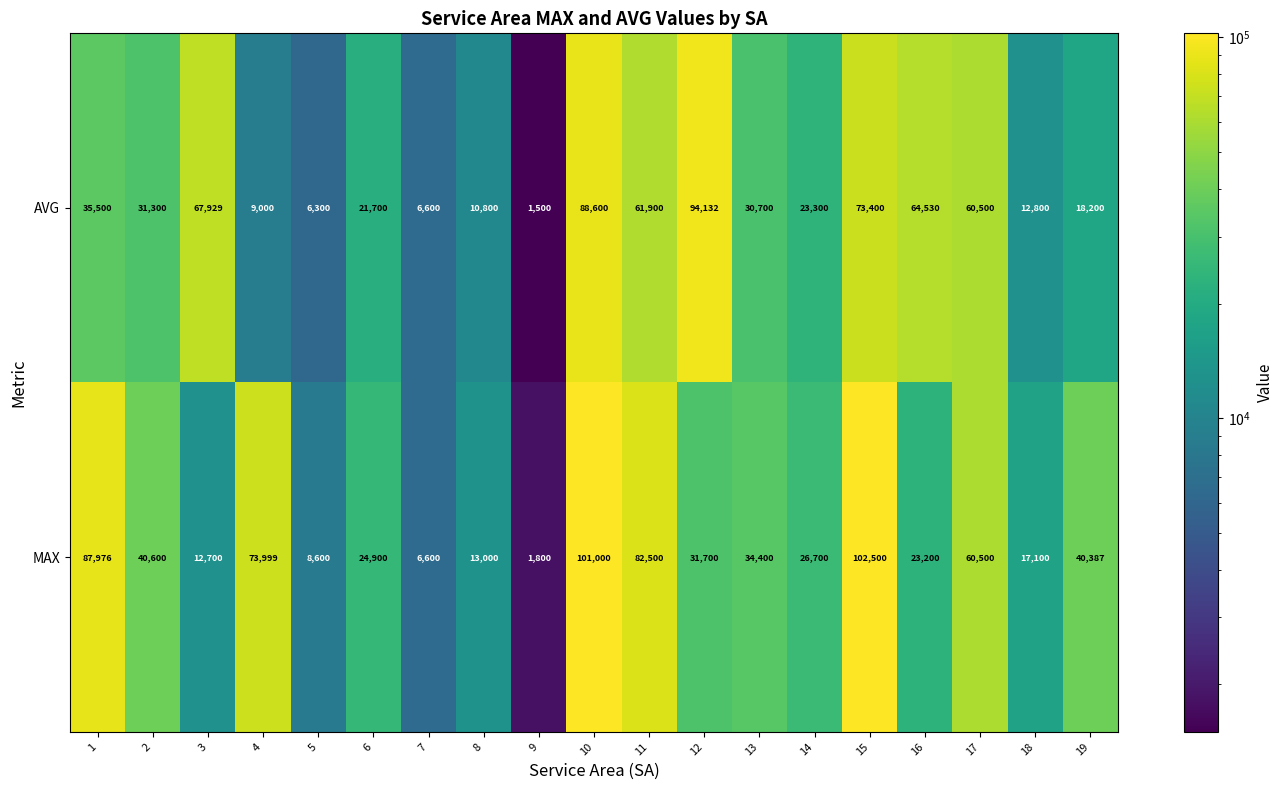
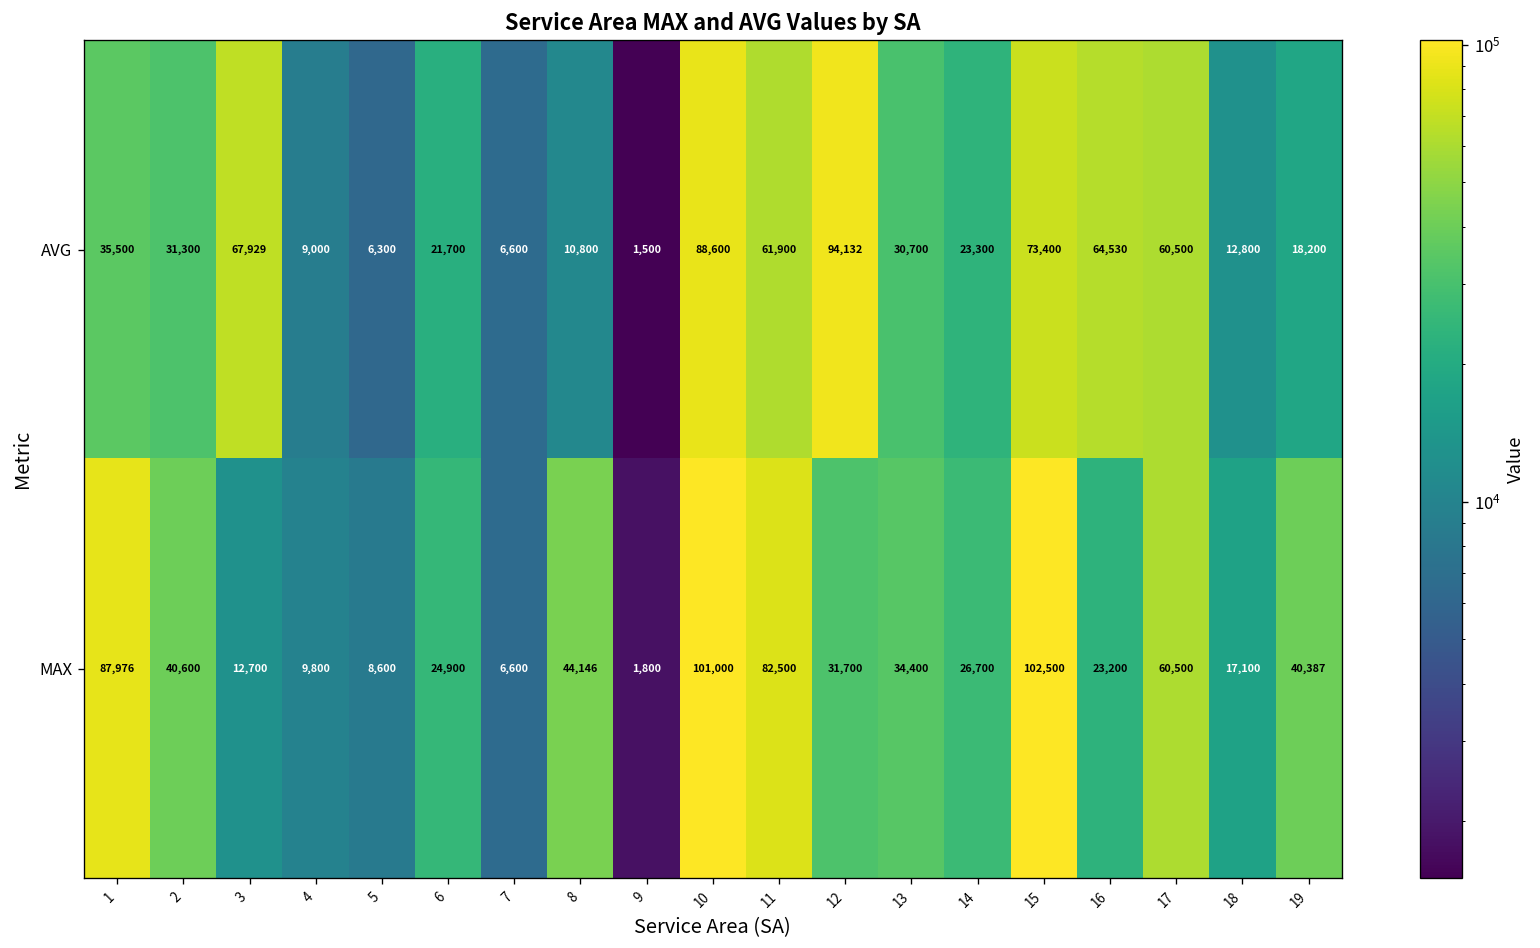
  {
    "AVG": {
      "1": "35,500",
      "2": "31,300",
      "3": "67,929",
      "4": "9,000",
      "5": "6,300",
      "6": "21,700",
      "7": "6,600",
      "8": "10,800",
      "9": "1,500",
      "10": "88,600",
      "11": "61,900",
      "12": "94,132",
      "13": "30,700",
      "14": "23,300",
      "15": "73,400",
      "16": "64,530",
      "17": "60,500",
      "18": "12,800",
      "19": "18,200"
    },
    "MAX": {
      "1": "87,976",
      "2": "40,600",
      "3": "12,700",
-     "4": "73,999",
+     "4": "9,800",
      "5": "8,600",
      "6": "24,900",
      "7": "6,600",
-     "8": "13,000",
+     "8": "44,146",
      "9": "1,800",
      "10": "101,000",
      "11": "82,500",
      "12": "31,700",
      "13": "34,400",
      "14": "26,700",
      "15": "102,500",
      "16": "23,200",
      "17": "60,500",
      "18": "17,100",
      "19": "40,387"
    }
  }
